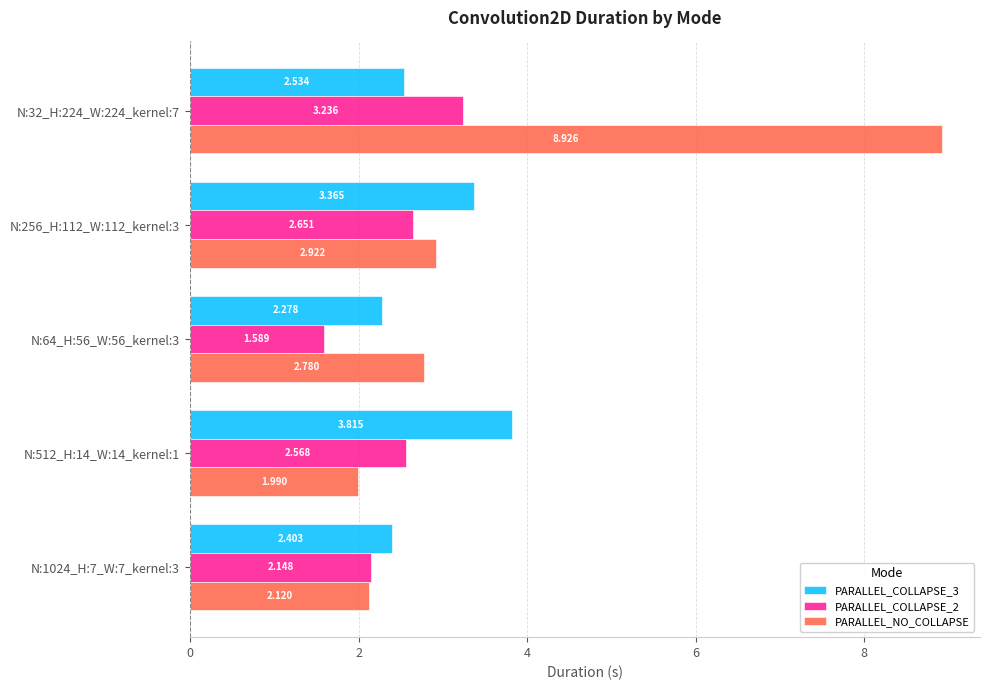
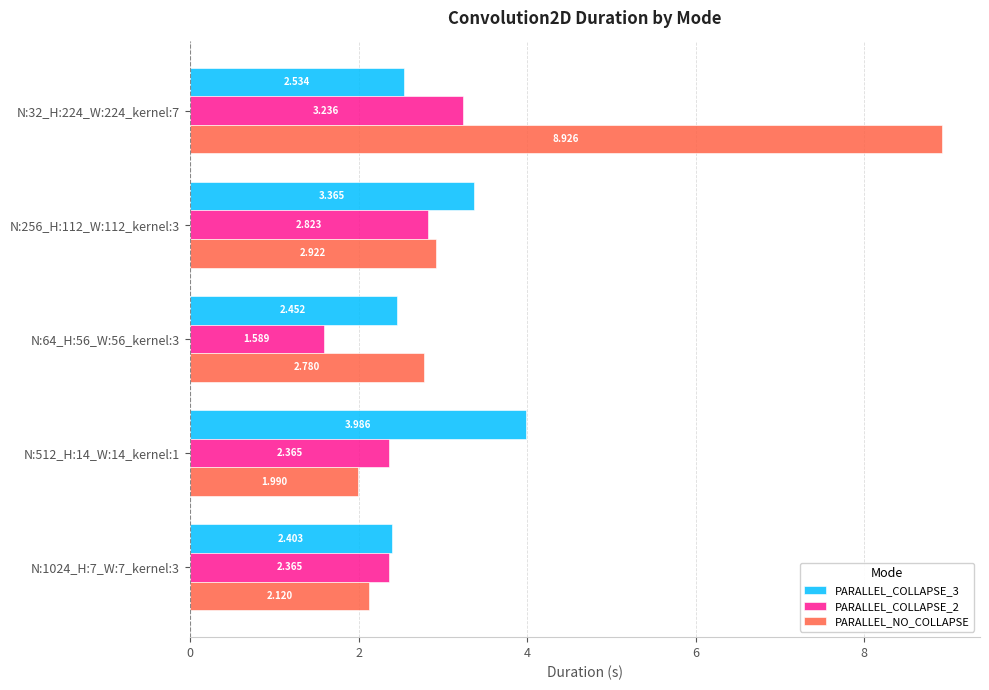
  {
    "PARALLEL_COLLAPSE_3": {
      "N:32_H:224_W:224_kernel:7": 2.534,
      "N:256_H:112_W:112_kernel:3": 3.365,
-     "N:64_H:56_W:56_kernel:3": 2.278,
-     "N:512_H:14_W:14_kernel:1": 3.815,
+     "N:64_H:56_W:56_kernel:3": 2.452,
+     "N:512_H:14_W:14_kernel:1": 3.986,
      "N:1024_H:7_W:7_kernel:3": 2.403
    },
    "PARALLEL_COLLAPSE_2": {
      "N:32_H:224_W:224_kernel:7": 3.236,
-     "N:256_H:112_W:112_kernel:3": 2.651,
+     "N:256_H:112_W:112_kernel:3": 2.823,
      "N:64_H:56_W:56_kernel:3": 1.589,
-     "N:512_H:14_W:14_kernel:1": 2.568,
-     "N:1024_H:7_W:7_kernel:3": 2.148
+     "N:512_H:14_W:14_kernel:1": 2.365,
+     "N:1024_H:7_W:7_kernel:3": 2.365
    },
    "PARALLEL_NO_COLLAPSE": {
      "N:32_H:224_W:224_kernel:7": 8.926,
      "N:256_H:112_W:112_kernel:3": 2.922,
      "N:64_H:56_W:56_kernel:3": 2.780,
      "N:512_H:14_W:14_kernel:1": 1.990,
      "N:1024_H:7_W:7_kernel:3": 2.120
    }
  }
